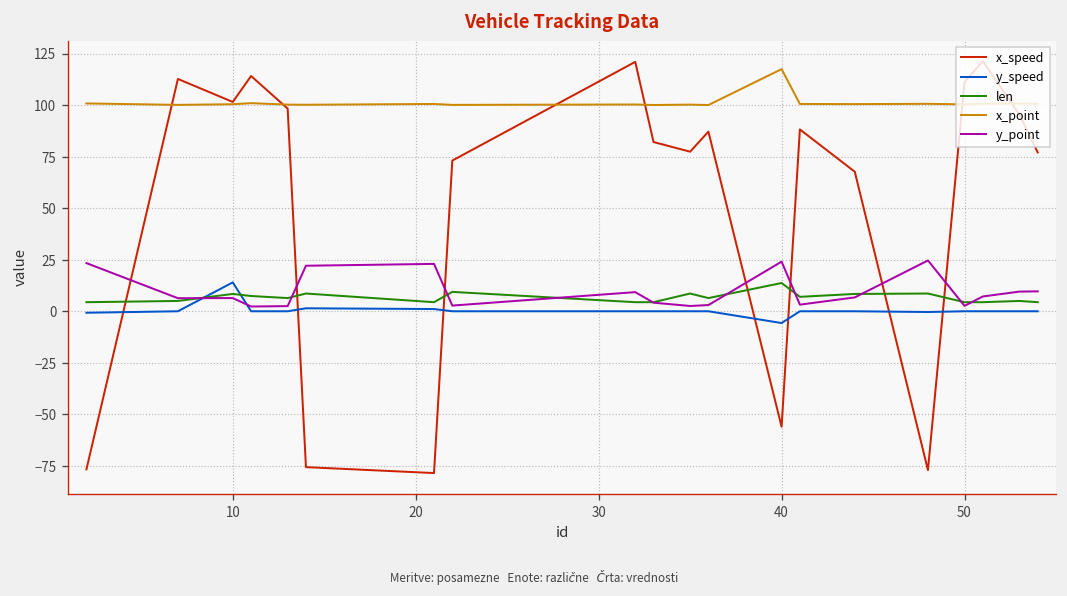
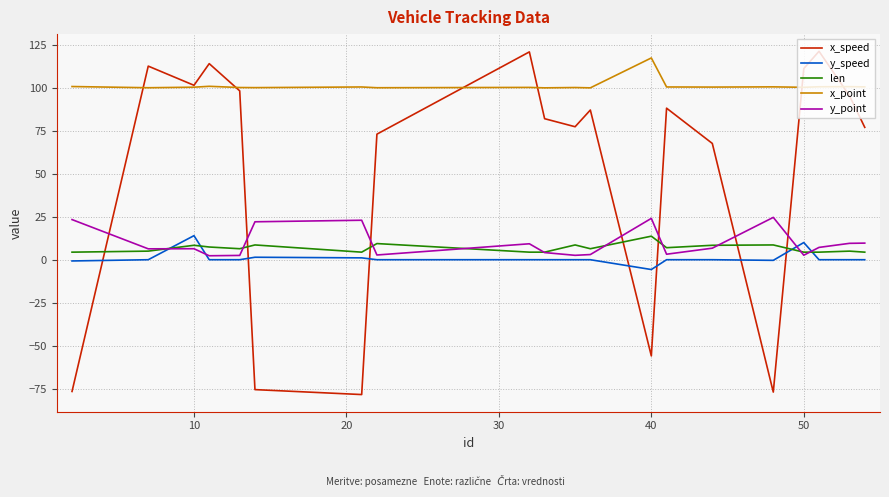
  {
    "x_speed": {
      "40": -56
    },
    "y_speed": {
      "10": 14,
      "40": -6,
-     "50": 0
+     "50": 10
    },
    "len": {
      "10": 8,
      "40": 14,
      "50": 4
    },
    "x_point": {
      "40": 117
    },
    "y_point": {
      "10": 6,
      "40": 24,
      "50": 3
    }
  }
